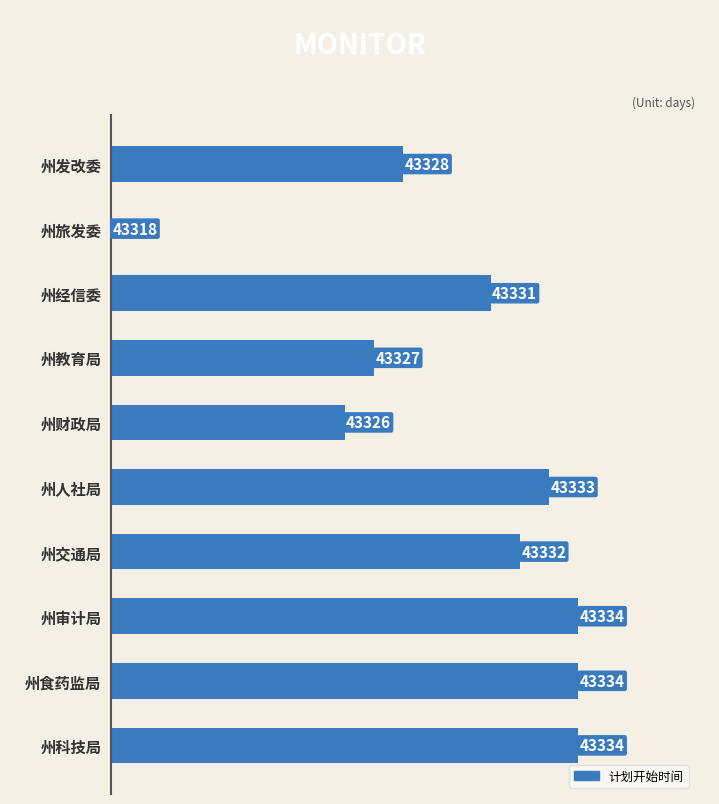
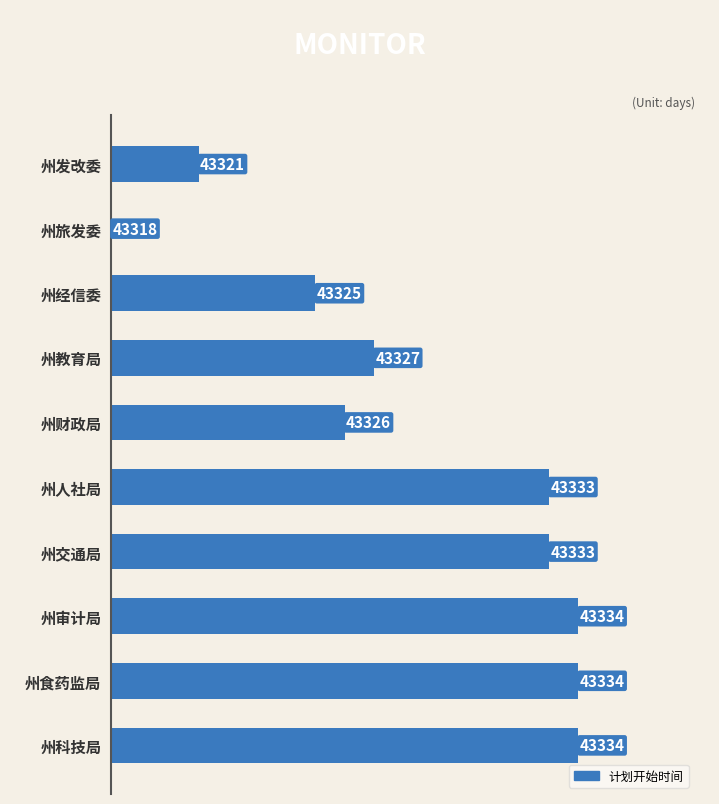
  {
-   "州发改委": 43328,
-   "州经信委": 43331,
-   "州交通局": 43332
+   "州发改委": 43321,
+   "州经信委": 43325,
+   "州交通局": 43333
  }
